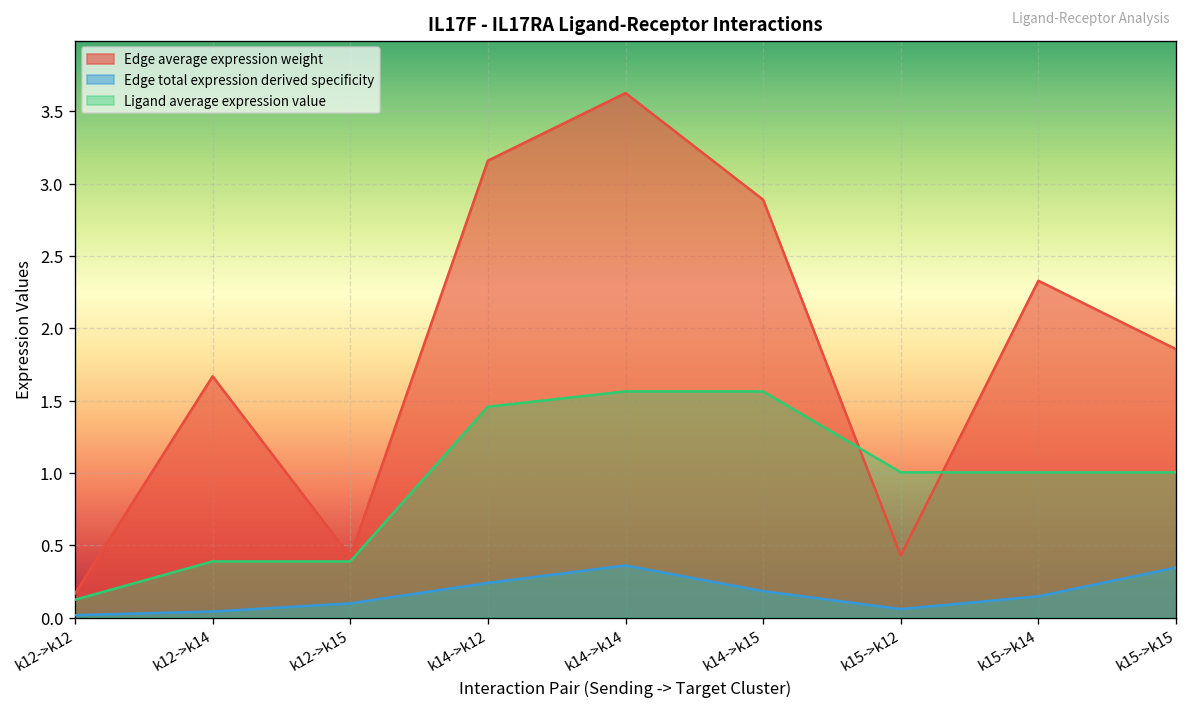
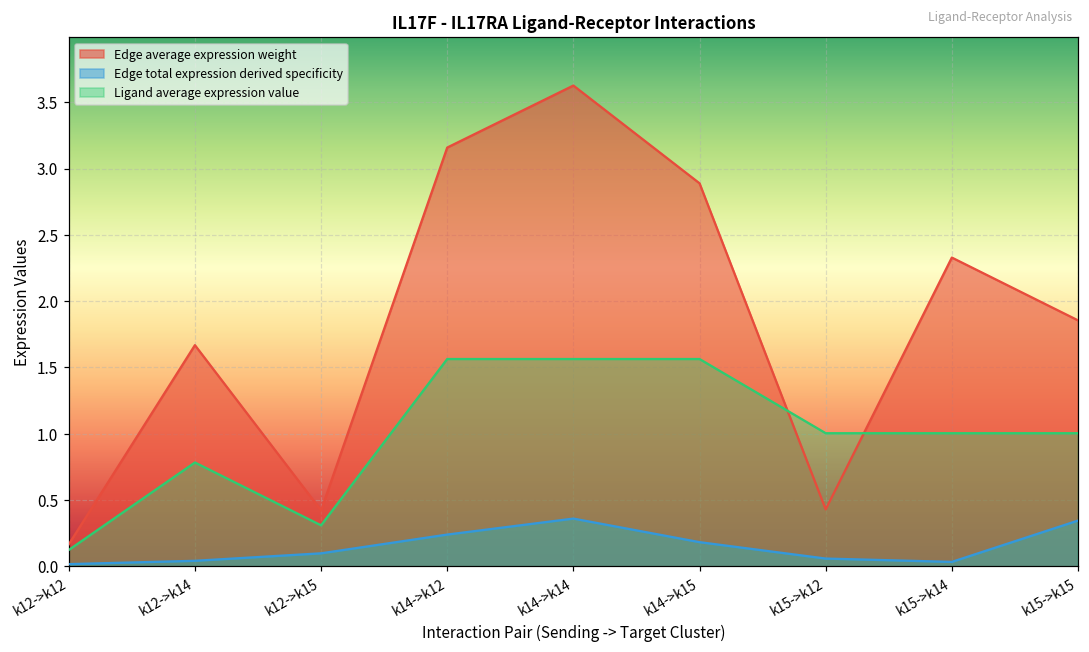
  {
    "Edge average expression weight": {
      "k12->k12": 0.17,
      "k12->k14": 1.67,
      "k12->k15": 0.42,
      "k14->k12": 3.16,
      "k14->k14": 3.63,
      "k14->k15": 2.89,
      "k15->k12": 0.43,
      "k15->k14": 2.33,
      "k15->k15": 1.86
    },
    "Edge total expression derived specificity": {
      "k12->k12": 0.02,
      "k12->k14": 0.04,
      "k12->k15": 0.10,
      "k14->k12": 0.24,
      "k14->k14": 0.36,
      "k14->k15": 0.18,
      "k15->k12": 0.06,
-     "k15->k14": 0.15,
+     "k15->k14": 0.03,
      "k15->k15": 0.35
    },
    "Ligand average expression value": {
      "k12->k12": 0.12,
-     "k12->k14": 0.39,
-     "k12->k15": 0.39,
-     "k14->k12": 1.46,
+     "k12->k14": 0.78,
+     "k12->k15": 0.31,
+     "k14->k12": 1.56,
      "k14->k14": 1.56,
      "k14->k15": 1.56,
      "k15->k12": 1.00,
      "k15->k14": 1.00,
      "k15->k15": 1.00
    }
  }
